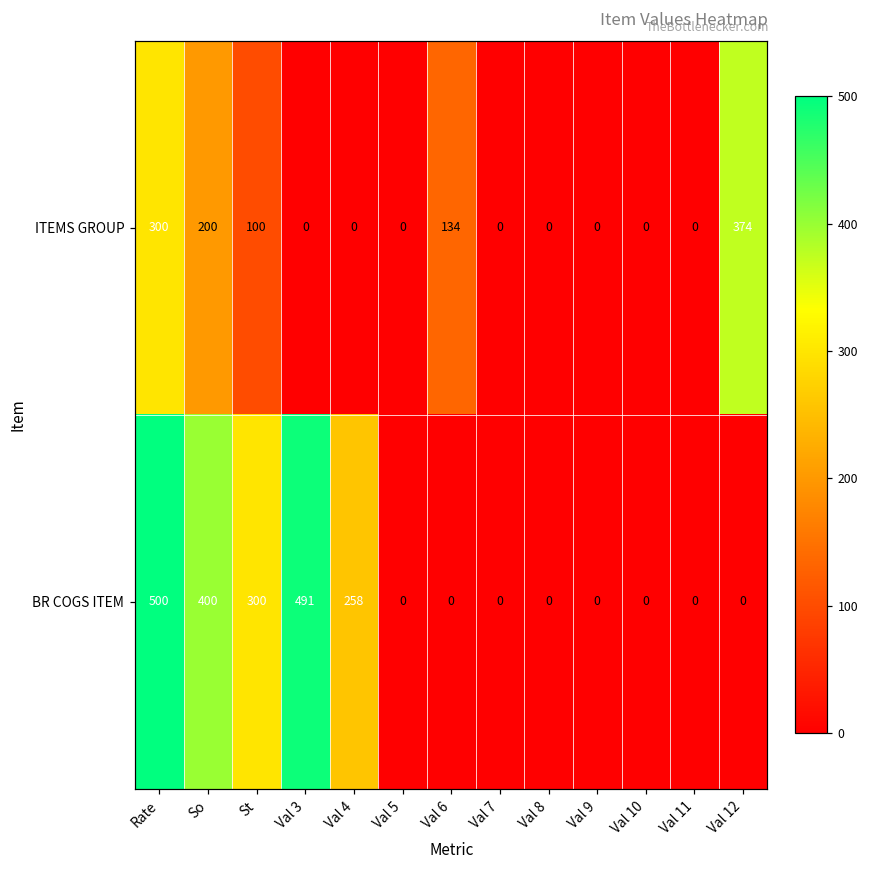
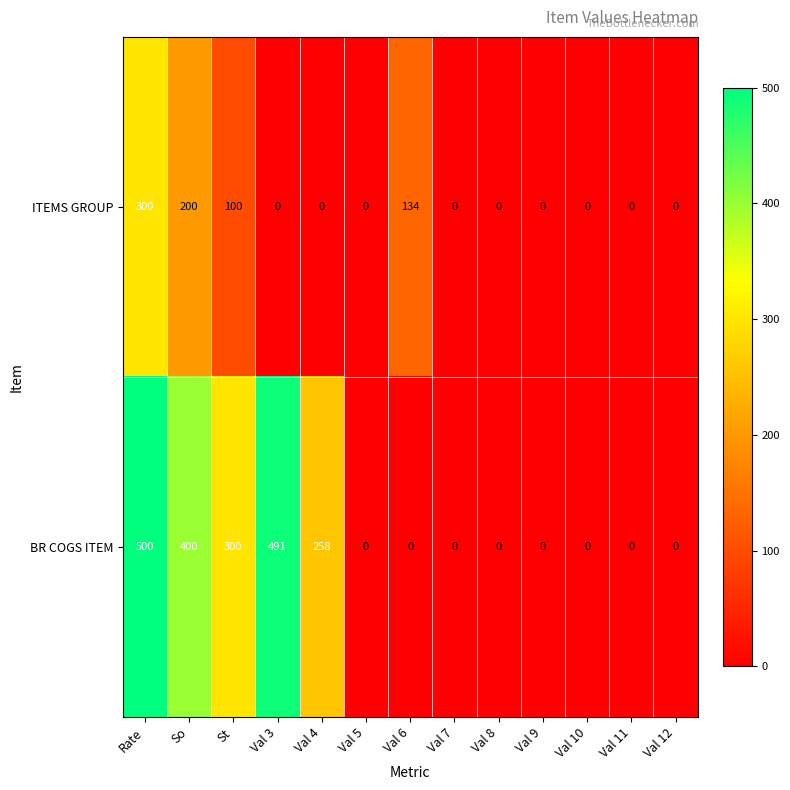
  {
    "ITEMS GROUP": {
      "Rate": 300,
      "So": 200,
      "St": 100,
      "Val 3": 0,
      "Val 4": 0,
      "Val 5": 0,
      "Val 6": 134,
      "Val 7": 0,
      "Val 8": 0,
      "Val 9": 0,
      "Val 10": 0,
      "Val 11": 0,
-     "Val 12": 374
+     "Val 12": 0
    },
    "BR COGS ITEM": {
      "Rate": 500,
      "So": 400,
      "St": 300,
      "Val 3": 491,
      "Val 4": 258,
      "Val 5": 0,
      "Val 6": 0,
      "Val 7": 0,
      "Val 8": 0,
      "Val 9": 0,
      "Val 10": 0,
      "Val 11": 0,
      "Val 12": 0
    }
  }
